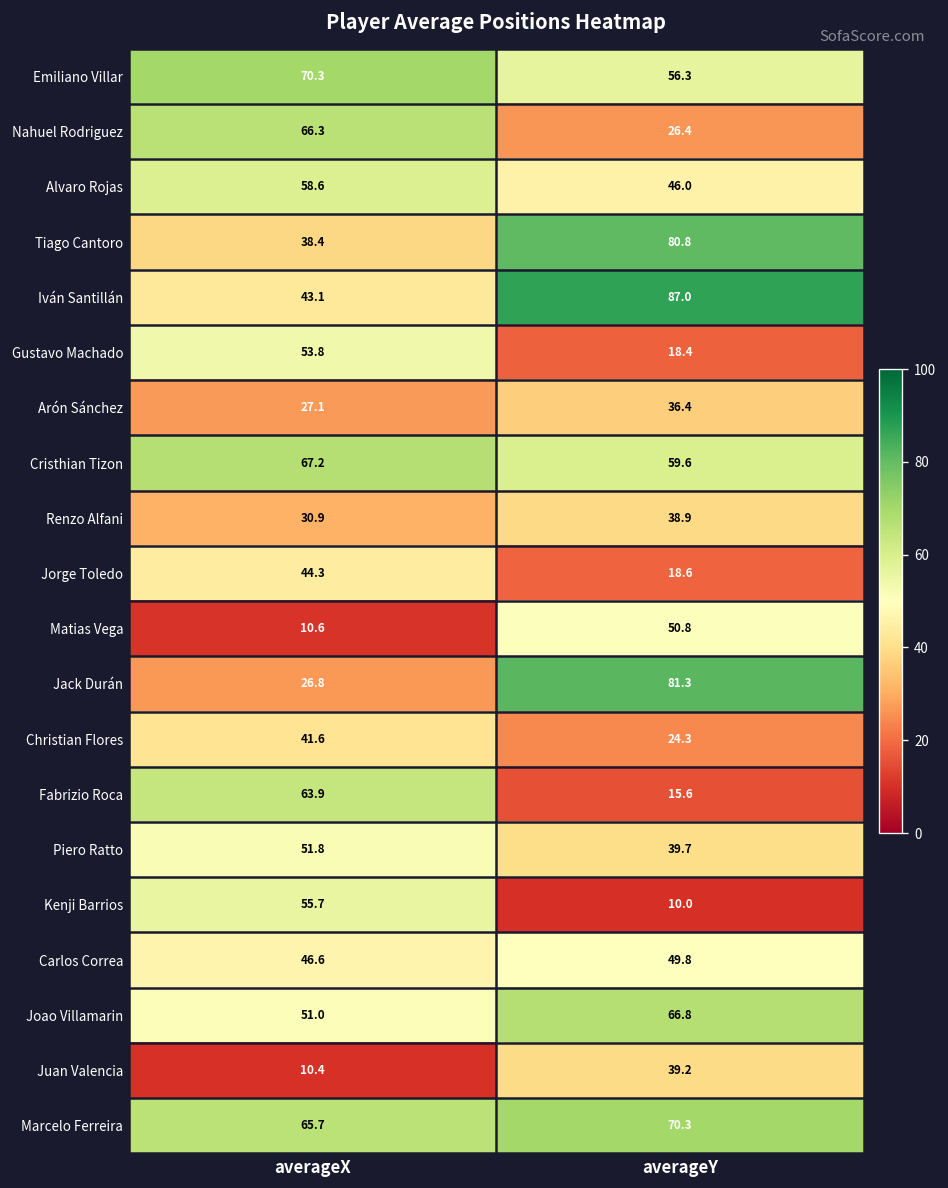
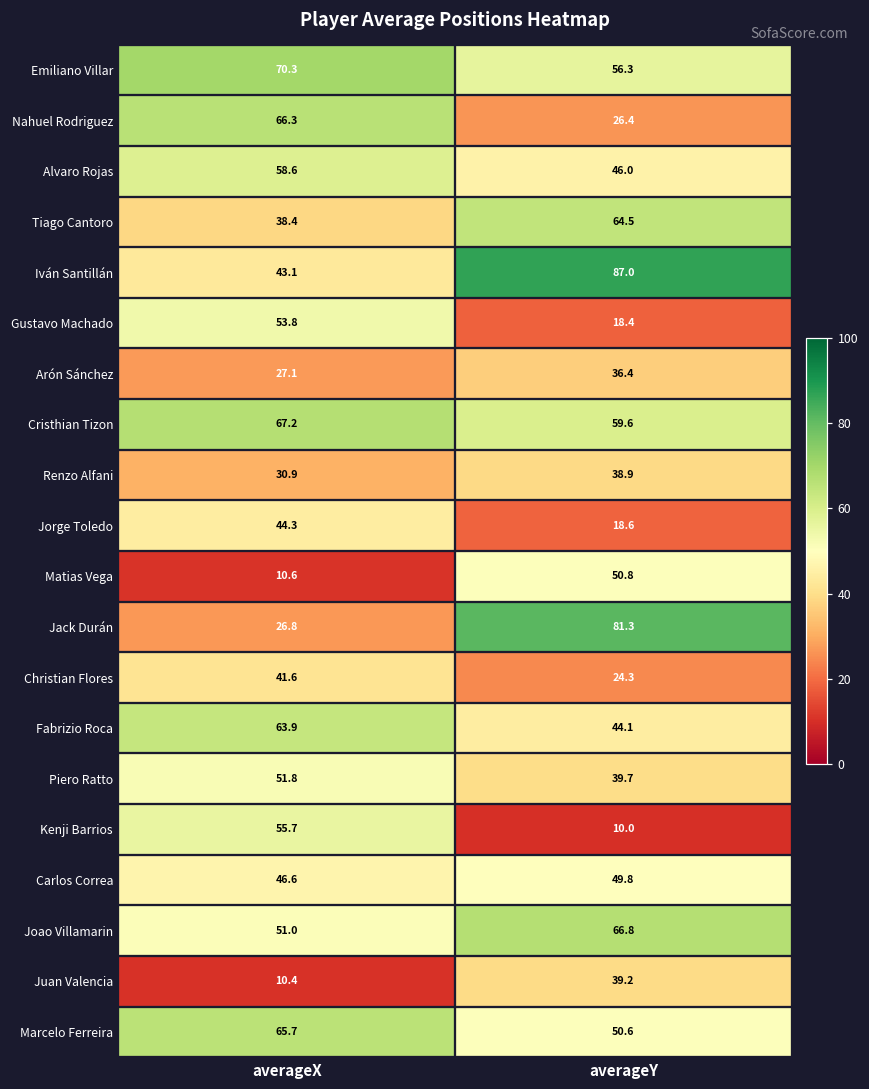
  {
    "Emiliano Villar": {
      "averageX": 70.3,
      "averageY": 56.3
    },
    "Nahuel Rodriguez": {
      "averageX": 66.3,
      "averageY": 26.4
    },
    "Alvaro Rojas": {
      "averageX": 58.6,
      "averageY": 46.0
    },
    "Tiago Cantoro": {
      "averageX": 38.4,
-     "averageY": 80.8
+     "averageY": 64.5
    },
    "Iván Santillán": {
      "averageX": 43.1,
      "averageY": 87.0
    },
    "Gustavo Machado": {
      "averageX": 53.8,
      "averageY": 18.4
    },
    "Arón Sánchez": {
      "averageX": 27.1,
      "averageY": 36.4
    },
    "Cristhian Tizon": {
      "averageX": 67.2,
      "averageY": 59.6
    },
    "Renzo Alfani": {
      "averageX": 30.9,
      "averageY": 38.9
    },
    "Jorge Toledo": {
      "averageX": 44.3,
      "averageY": 18.6
    },
    "Matias Vega": {
      "averageX": 10.6,
      "averageY": 50.8
    },
    "Jack Durán": {
      "averageX": 26.8,
      "averageY": 81.3
    },
    "Christian Flores": {
      "averageX": 41.6,
      "averageY": 24.3
    },
    "Fabrizio Roca": {
      "averageX": 63.9,
-     "averageY": 15.6
+     "averageY": 44.1
    },
    "Piero Ratto": {
      "averageX": 51.8,
      "averageY": 39.7
    },
    "Kenji Barrios": {
      "averageX": 55.7,
      "averageY": 10.0
    },
    "Carlos Correa": {
      "averageX": 46.6,
      "averageY": 49.8
    },
    "Joao Villamarin": {
      "averageX": 51.0,
      "averageY": 66.8
    },
    "Juan Valencia": {
      "averageX": 10.4,
      "averageY": 39.2
    },
    "Marcelo Ferreira": {
      "averageX": 65.7,
-     "averageY": 70.3
+     "averageY": 50.6
    }
  }
